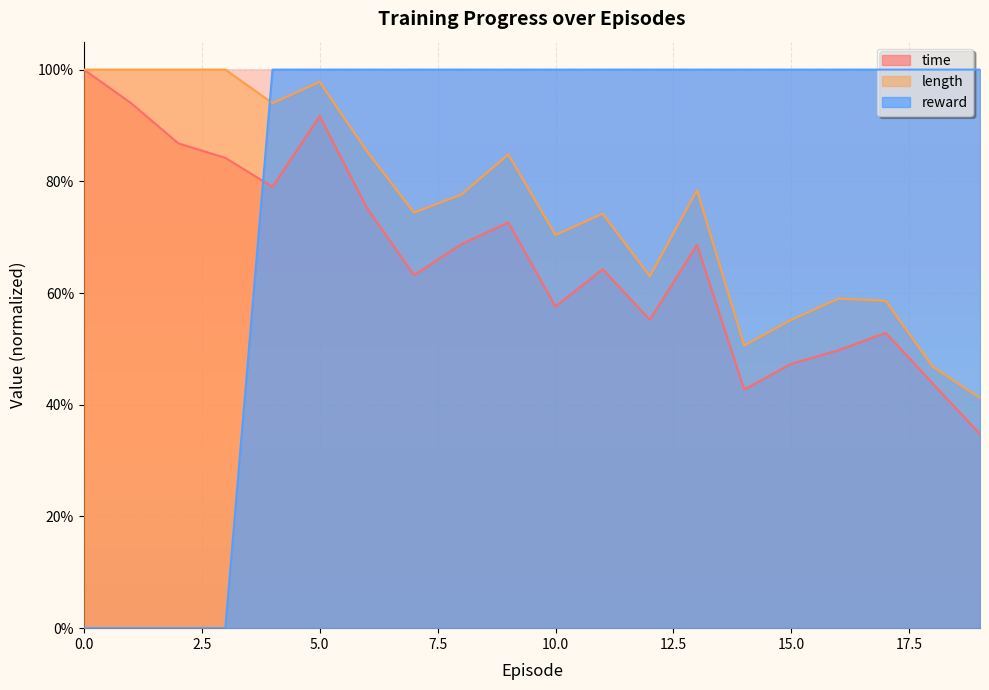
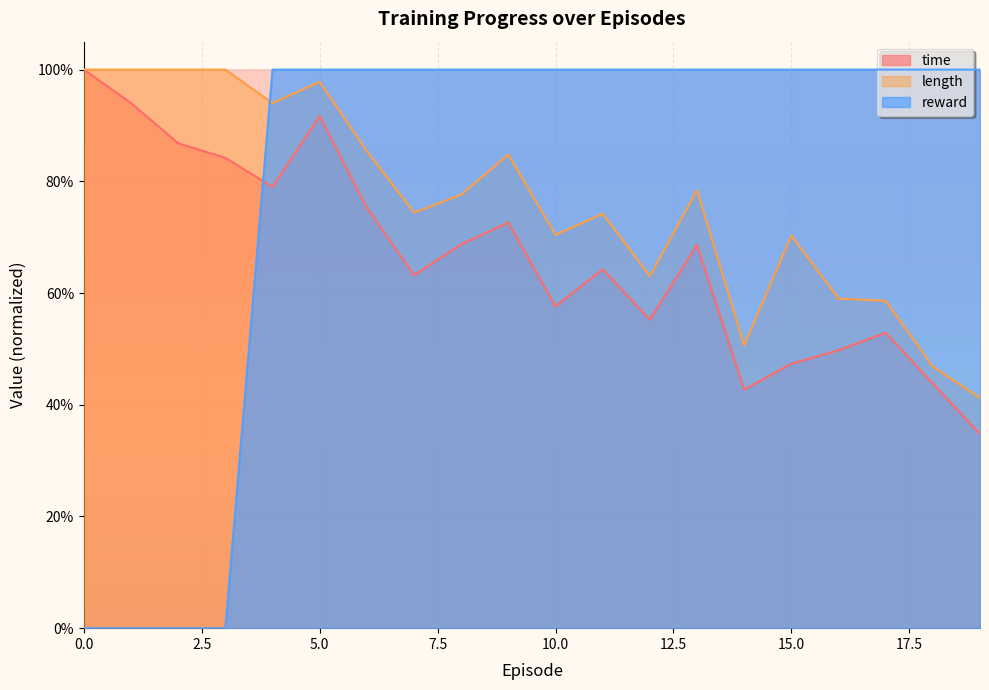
  {
    "time": {
      "5.0": "92%",
      "10.0": "58%",
      "15.0": "47%"
    },
    "length": {
      "5.0": "98%",
      "10.0": "70%",
-     "15.0": "55%"
+     "15.0": "70%"
    },
    "reward": {
      "0.0": "0%",
      "5.0": "100%",
      "10.0": "100%",
      "15.0": "100%"
    }
  }
